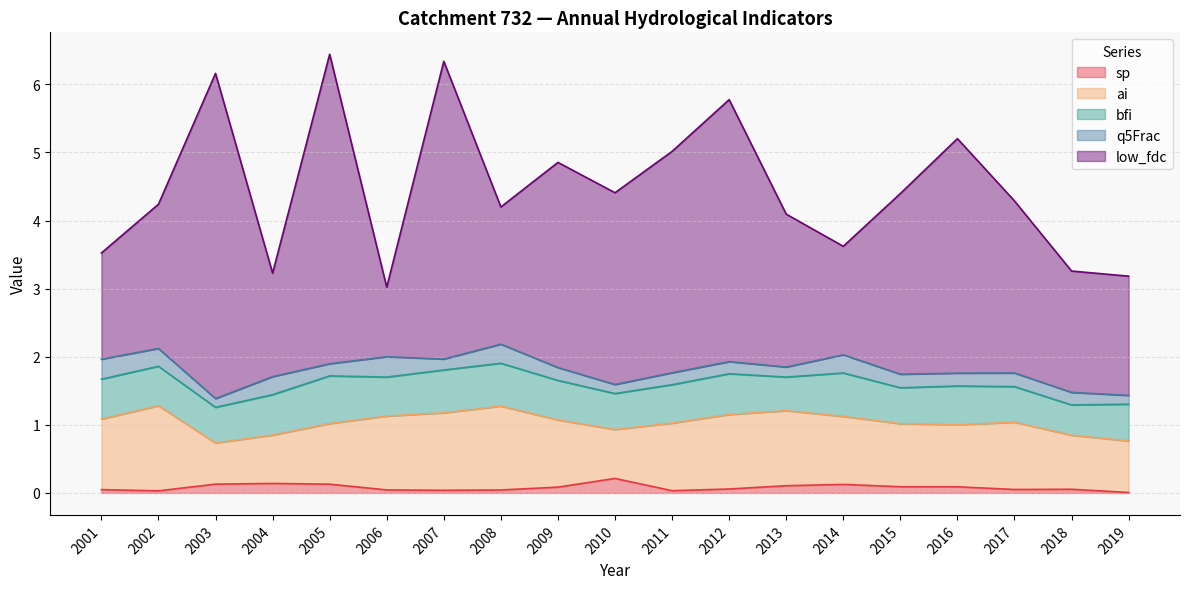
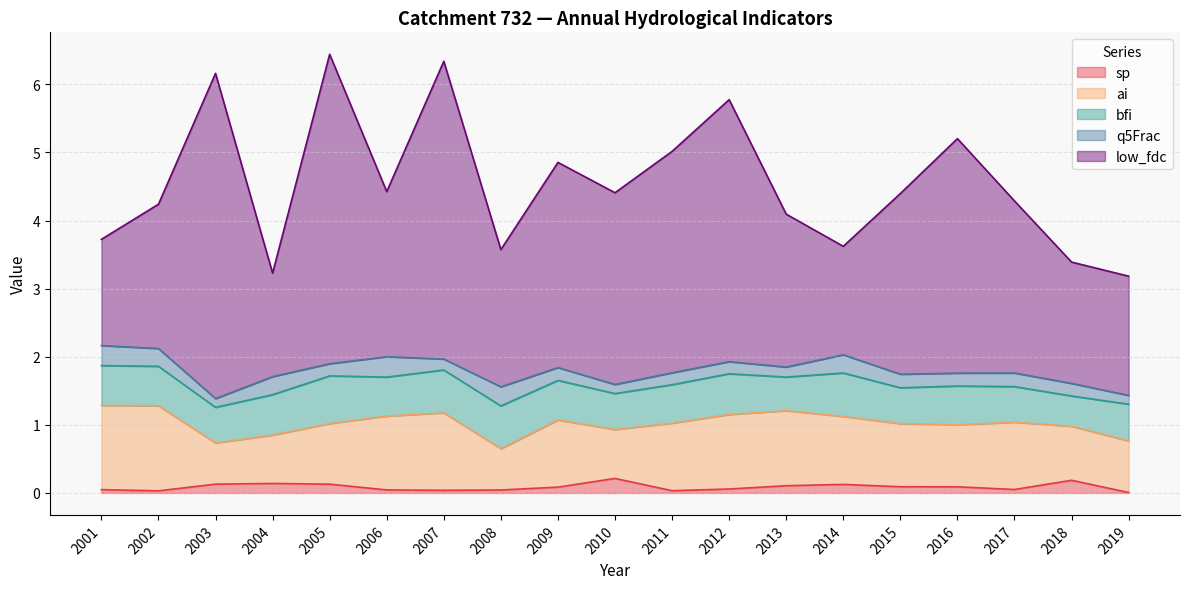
  {
    "sp": {
      "2001": 0.0,
      "2002": 0.0,
      "2003": 0.1,
      "2004": 0.1,
      "2005": 0.1,
      "2006": 0.0,
      "2007": 0.0,
      "2008": 0.0,
      "2009": 0.1,
      "2010": 0.2,
      "2011": 0.0,
      "2012": 0.1,
      "2013": 0.1,
      "2014": 0.1,
      "2015": 0.1,
      "2016": 0.1,
      "2017": 0.1,
-     "2018": 0.1,
+     "2018": 0.2,
      "2019": 0.0
    },
    "ai": {
-     "2001": 1.0,
+     "2001": 1.2,
      "2002": 1.2,
      "2003": 0.6,
      "2004": 0.7,
      "2005": 0.9,
      "2006": 1.1,
      "2007": 1.1,
-     "2008": 1.2,
+     "2008": 0.6,
      "2009": 1.0,
      "2010": 0.7,
      "2011": 1.0,
      "2012": 1.1,
      "2013": 1.1,
      "2014": 1.0,
      "2015": 0.9,
      "2016": 0.9,
      "2017": 1.0,
      "2018": 0.8,
      "2019": 0.8
    },
    "low_fdc": {
      "2001": 1.6,
      "2002": 2.1,
      "2003": 4.8,
      "2004": 1.5,
      "2005": 4.5,
-     "2006": 1.0,
+     "2006": 2.4,
      "2007": 4.4,
      "2008": 2.0,
      "2009": 3.0,
      "2010": 2.8,
      "2011": 3.3,
      "2012": 3.8,
      "2013": 2.2,
      "2014": 1.6,
      "2015": 2.7,
      "2016": 3.4,
      "2017": 2.5,
      "2018": 1.8,
      "2019": 1.8
    }
  }
